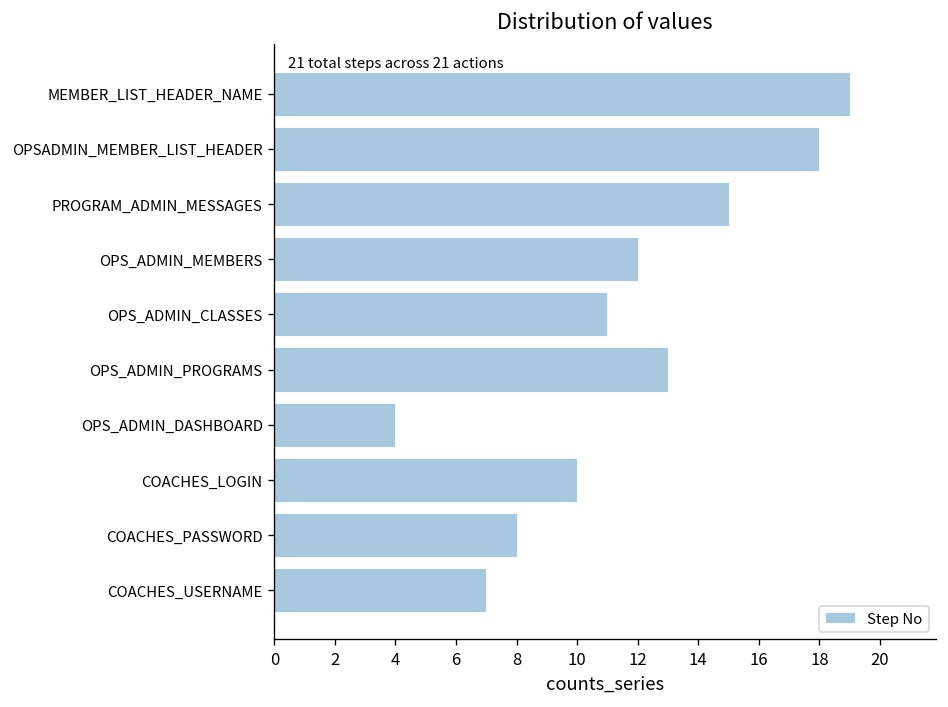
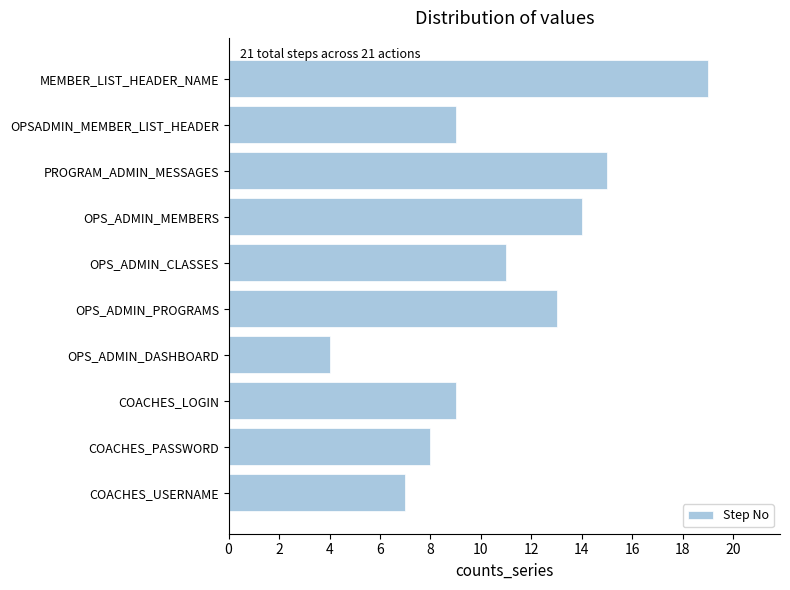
  {
    "MEMBER_LIST_HEADER_NAME": 19,
-   "OPSADMIN_MEMBER_LIST_HEADER": 18,
+   "OPSADMIN_MEMBER_LIST_HEADER": 9,
    "PROGRAM_ADMIN_MESSAGES": 15,
-   "OPS_ADMIN_MEMBERS": 12,
+   "OPS_ADMIN_MEMBERS": 14,
    "OPS_ADMIN_CLASSES": 11,
    "OPS_ADMIN_PROGRAMS": 13,
    "OPS_ADMIN_DASHBOARD": 4,
-   "COACHES_LOGIN": 10,
+   "COACHES_LOGIN": 9,
    "COACHES_PASSWORD": 8,
    "COACHES_USERNAME": 7
  }
